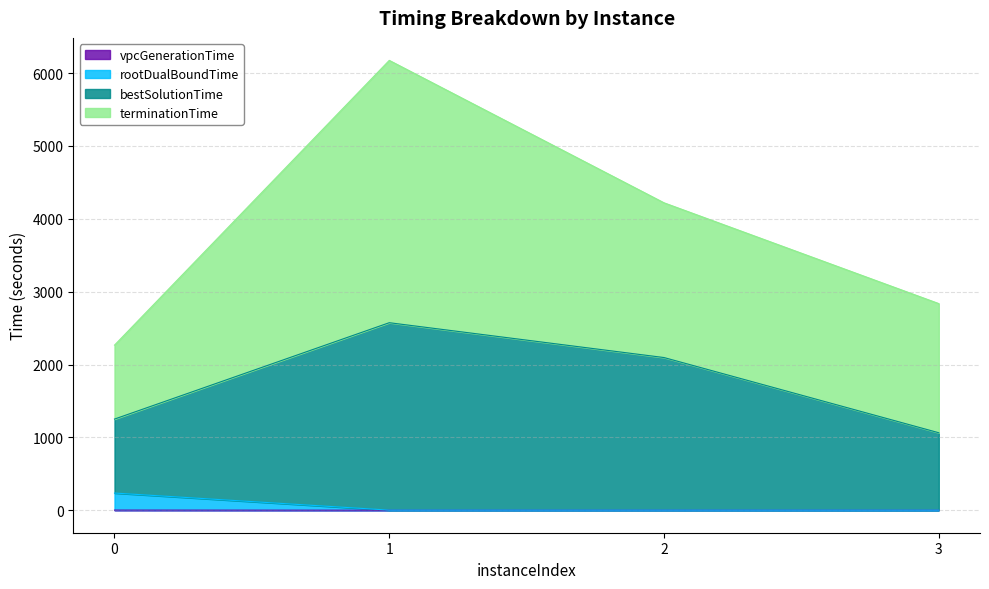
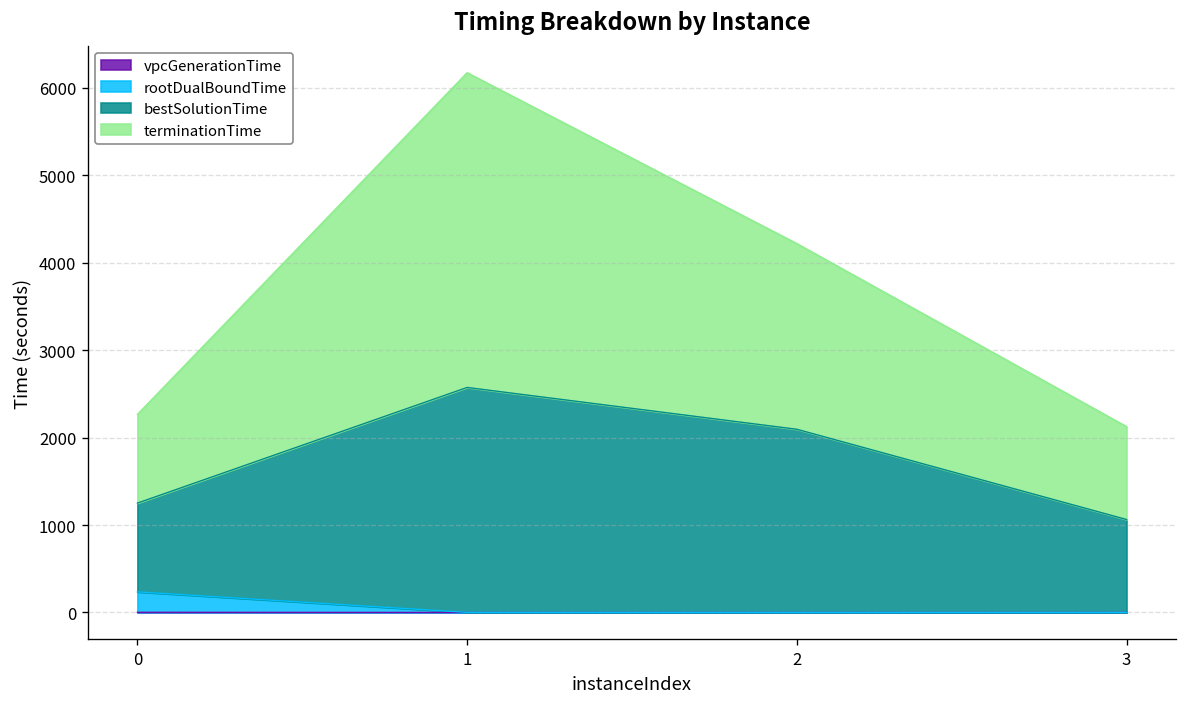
  {
    "vpcGenerationTime": {
      "0": 0
    },
    "rootDualBoundTime": {
      "0": 200
    },
    "bestSolutionTime": {
      "0": 1000,
      "1": 2600,
      "2": 2100,
      "3": 1100
    },
    "terminationTime": {
      "0": 1000,
      "1": 3600,
      "2": 2100,
-     "3": 1800
+     "3": 1100
    }
  }
